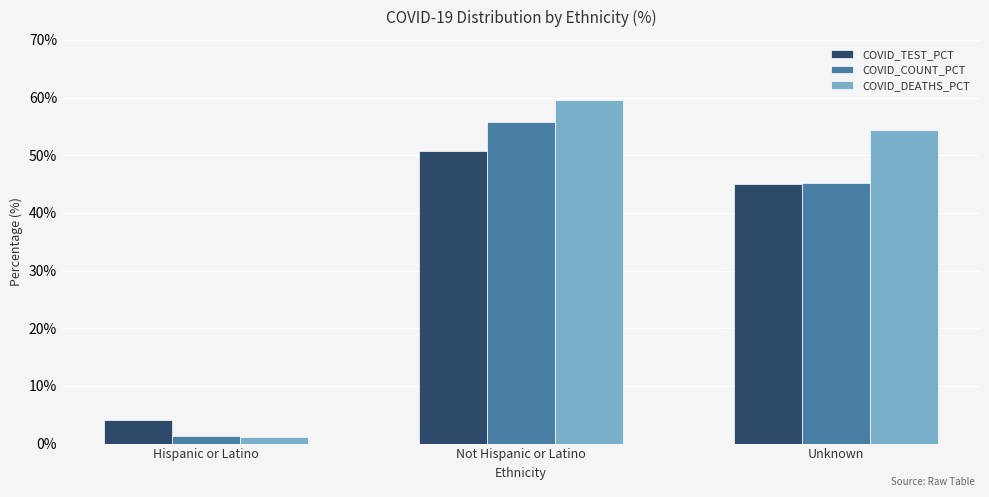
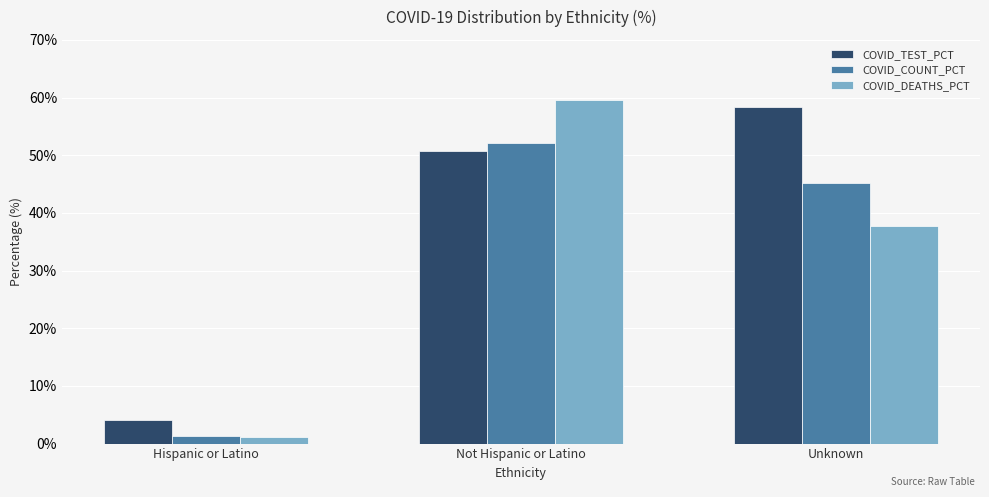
  {
    "COVID_TEST_PCT": {
      "Hispanic or Latino": "4%",
      "Not Hispanic or Latino": "51%",
-     "Unknown": "45%"
+     "Unknown": "58%"
    },
    "COVID_COUNT_PCT": {
      "Hispanic or Latino": "1%",
-     "Not Hispanic or Latino": "56%",
+     "Not Hispanic or Latino": "52%",
      "Unknown": "45%"
    },
    "COVID_DEATHS_PCT": {
      "Hispanic or Latino": "1%",
      "Not Hispanic or Latino": "60%",
-     "Unknown": "54%"
+     "Unknown": "38%"
    }
  }
